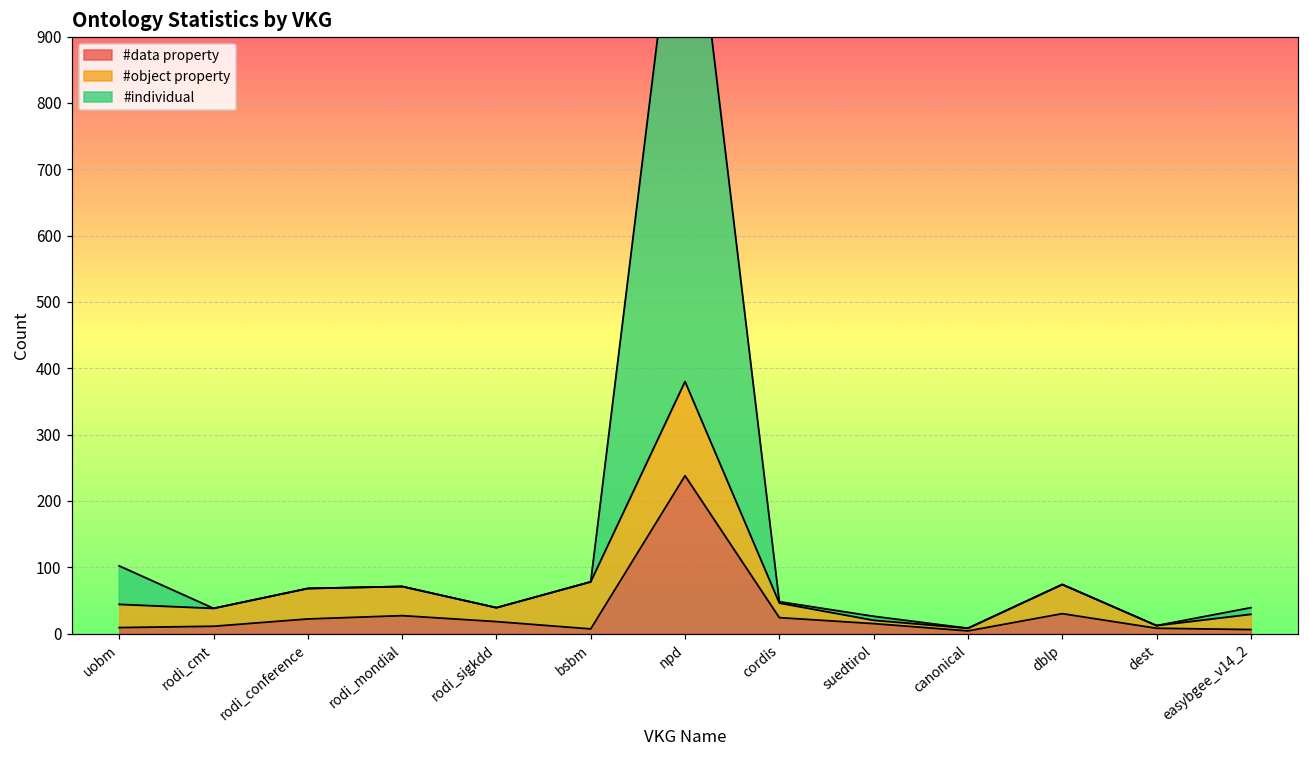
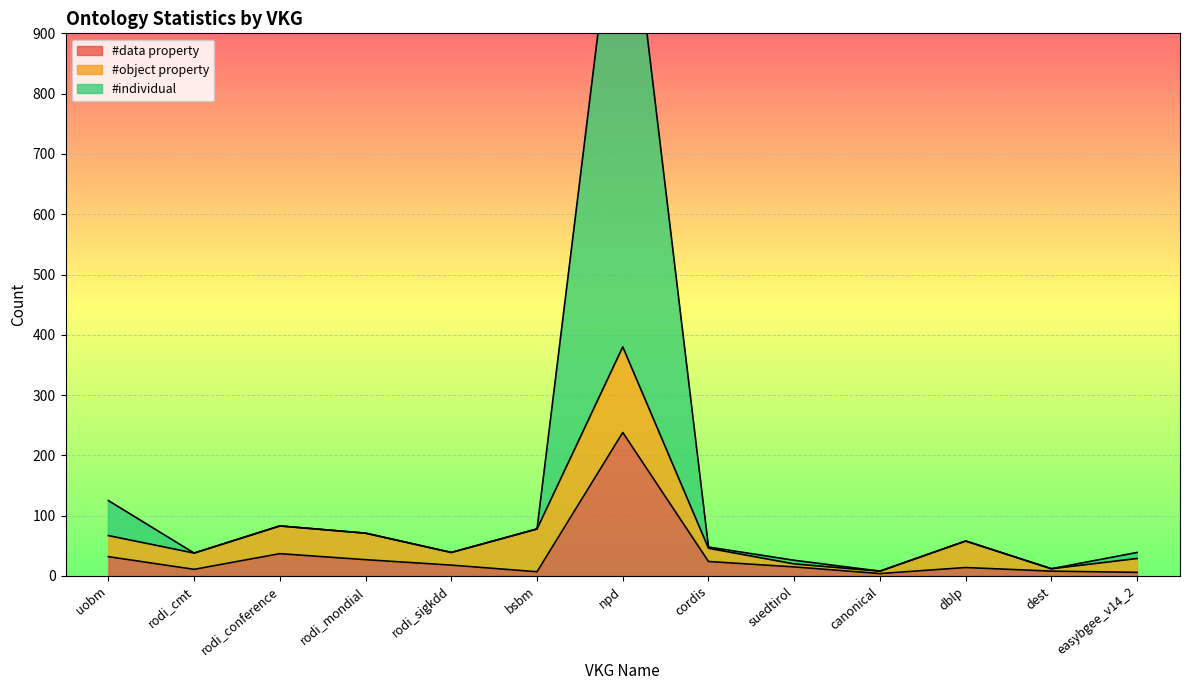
  {
    "#data property": {
-     "uobm": 10,
+     "uobm": 30,
      "rodi_cmt": 10,
-     "rodi_conference": 20,
+     "rodi_conference": 40,
      "rodi_mondial": 30,
      "rodi_sigkdd": 20,
      "bsbm": 10,
      "npd": 240,
      "cordis": 20,
      "suedtirol": 20,
-     "dblp": 30,
+     "dblp": 10,
      "easybgee_v14_2": 10
    },
    "#object property": {
      "uobm": 40,
      "npd": 140,
      "suedtirol": 10,
      "easybgee_v14_2": 20
    },
    "#individual": {
      "uobm": 60,
      "suedtirol": 10,
      "easybgee_v14_2": 10
    }
  }
